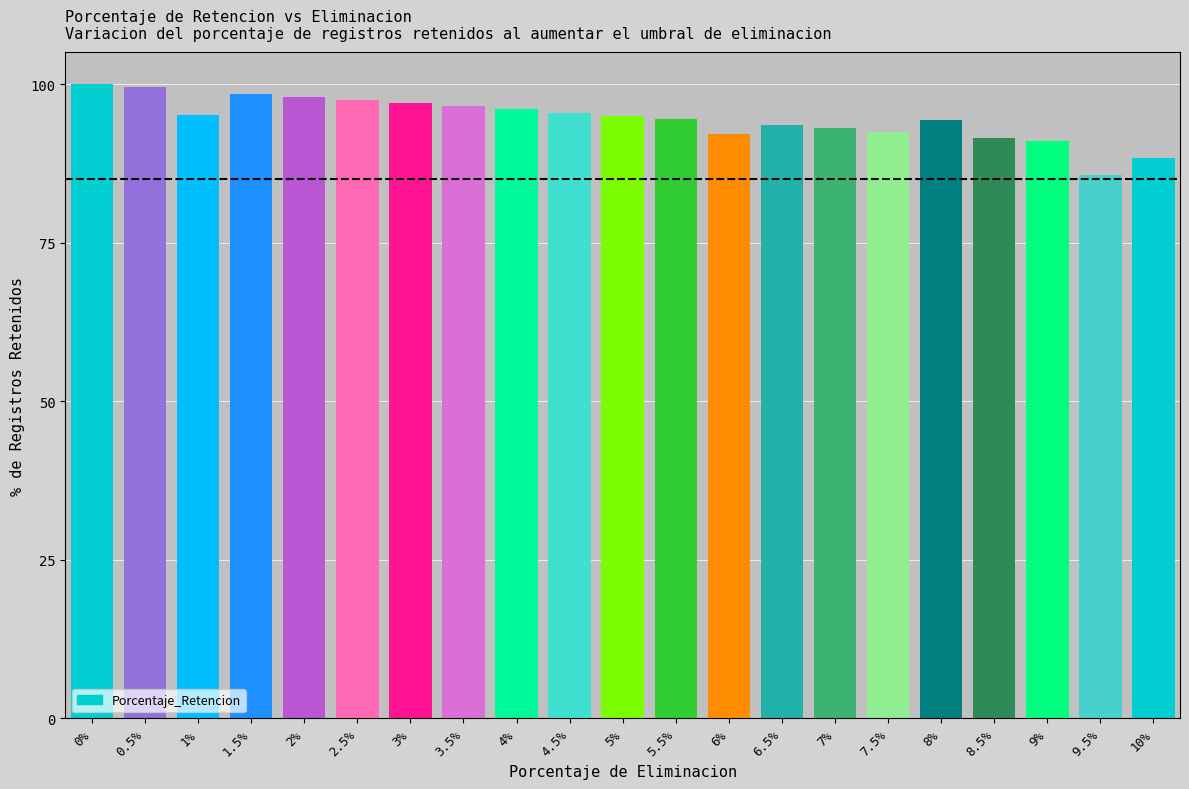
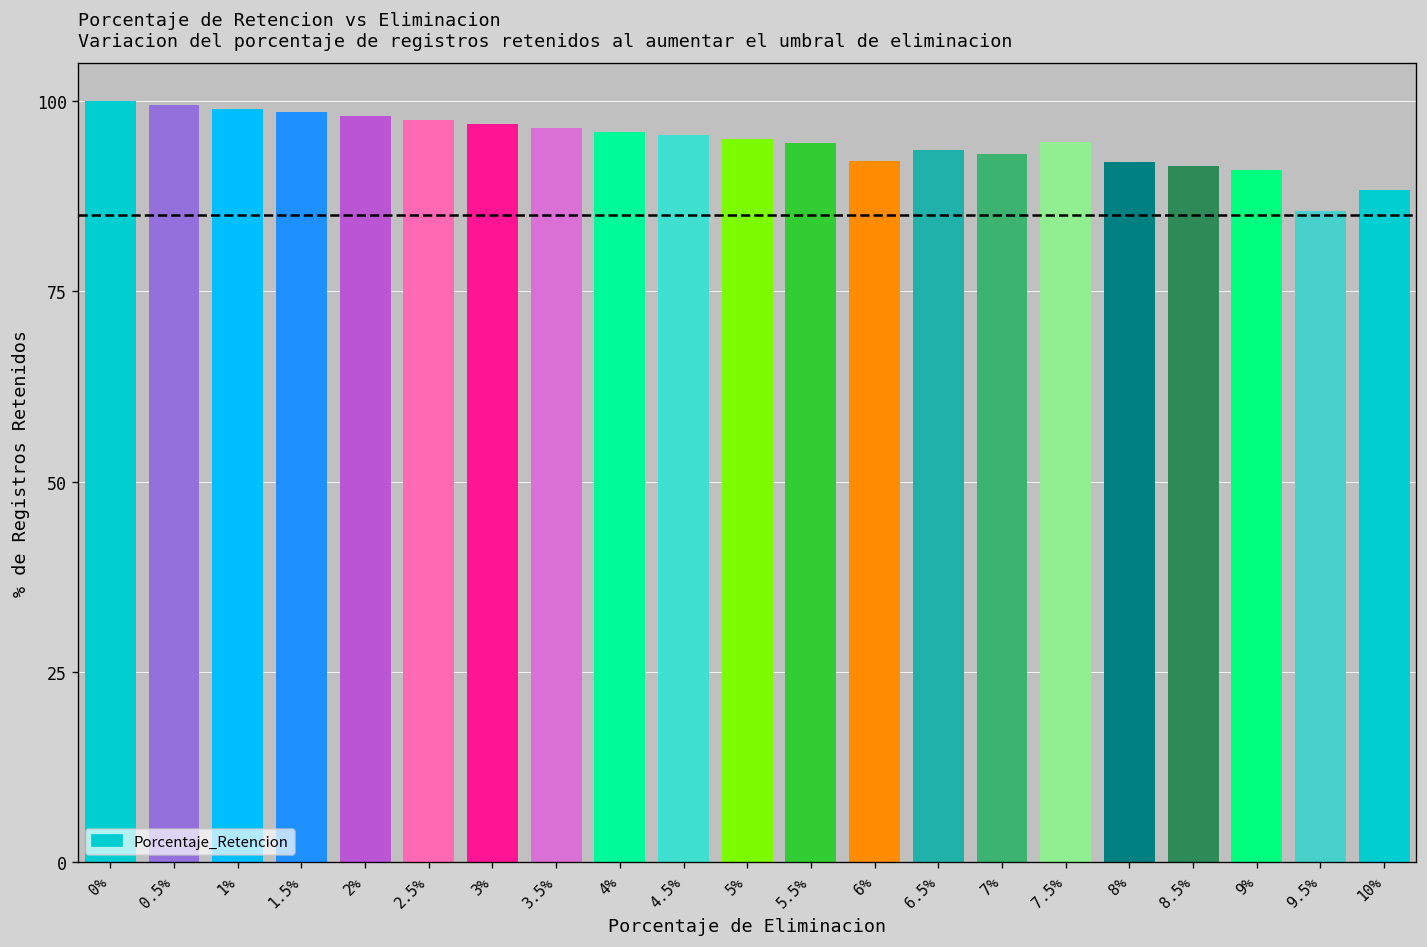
  {
    "0%": 100,
    "0.5%": 99,
-   "1%": 95,
+   "1%": 99,
    "1.5%": 98,
    "2%": 98,
    "2.5%": 97,
    "3%": 97,
    "3.5%": 96,
    "4%": 96,
    "4.5%": 96,
    "5%": 95,
    "5.5%": 94,
    "6%": 92,
    "6.5%": 94,
    "7%": 93,
-   "7.5%": 92,
-   "8%": 94,
+   "7.5%": 95,
+   "8%": 92,
    "8.5%": 91,
    "9%": 91,
    "9.5%": 86,
    "10%": 88
  }
